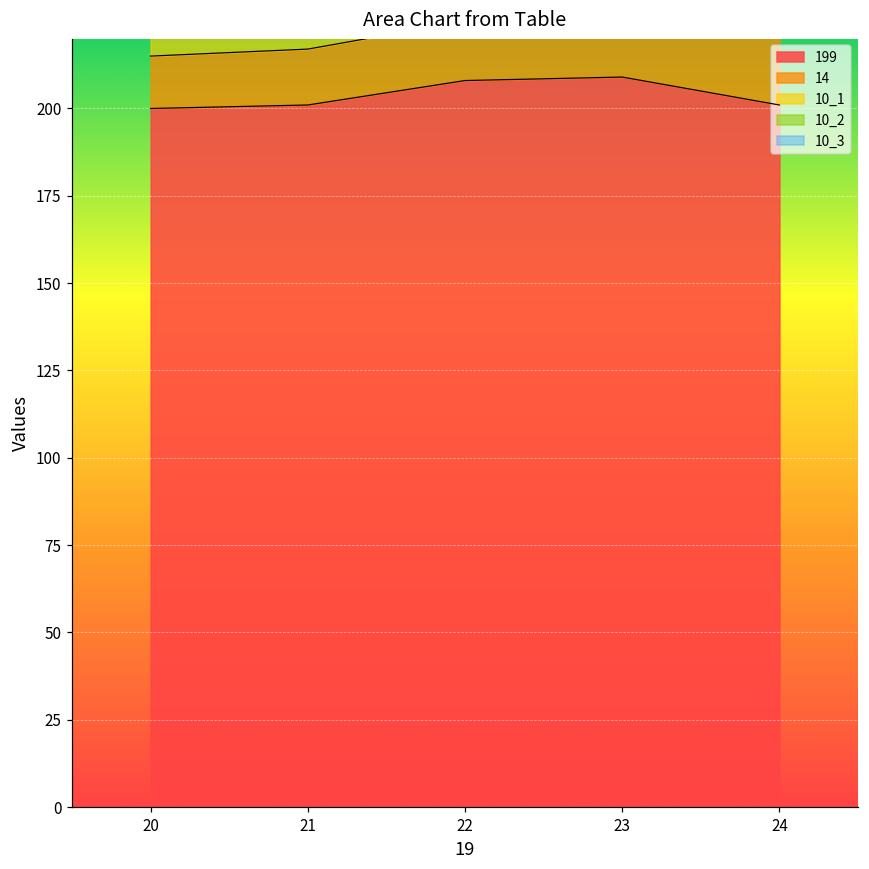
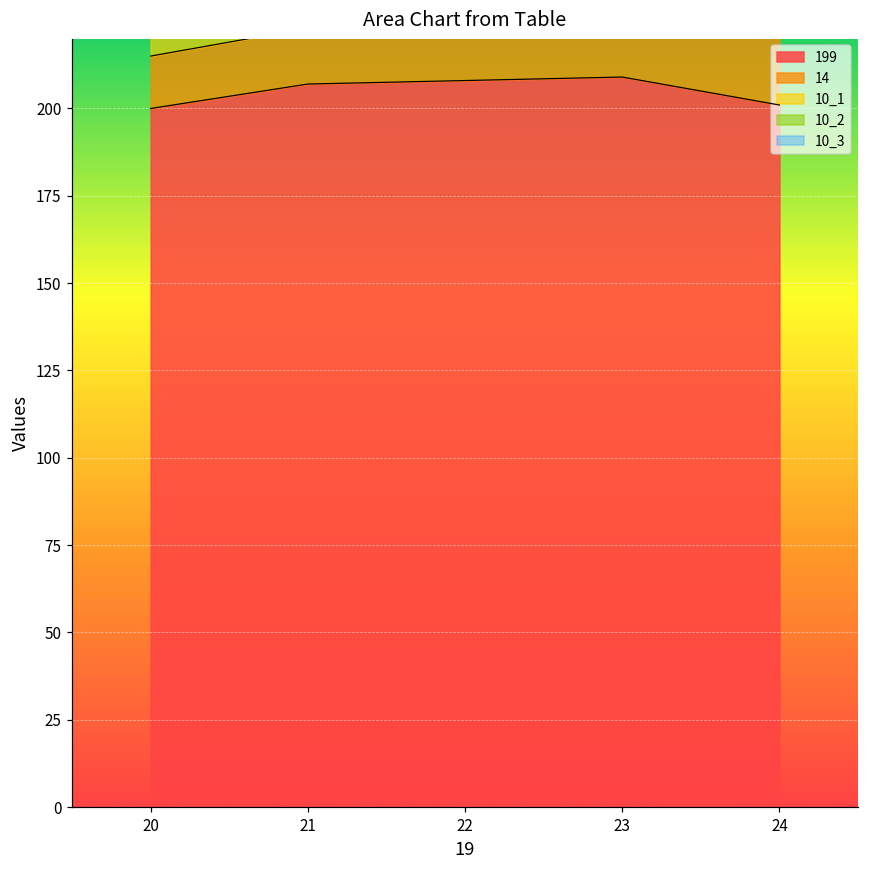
  {
    "199": {
      "20": 200,
-     "21": 201,
+     "21": 207,
      "22": 208,
      "23": 209
    },
    "14": {
      "20": 15,
      "24": 19
    }
  }
